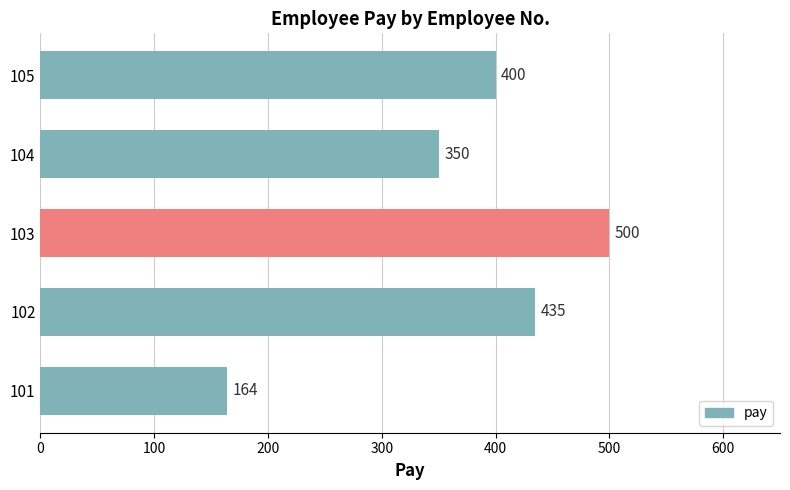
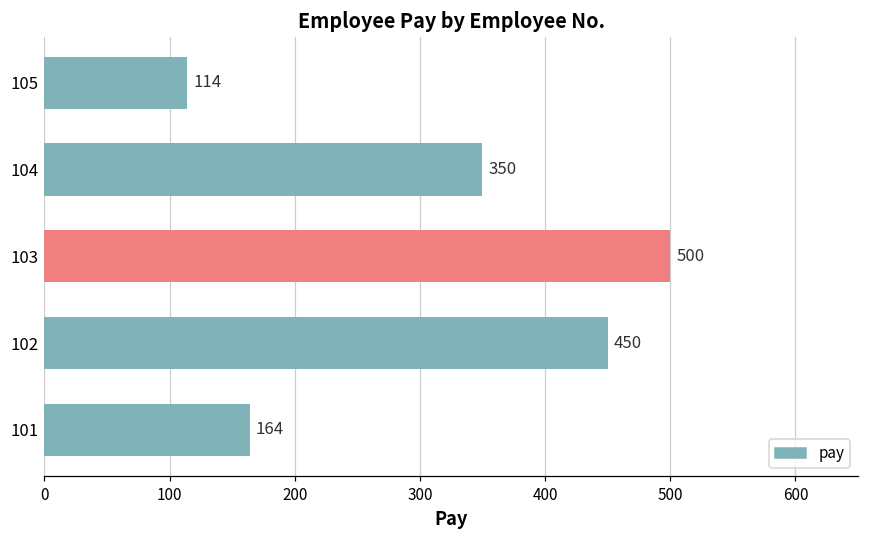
  {
-   "105": 400,
+   "105": 114,
    "104": 350,
    "103": 500,
-   "102": 435,
+   "102": 450,
    "101": 164
  }
